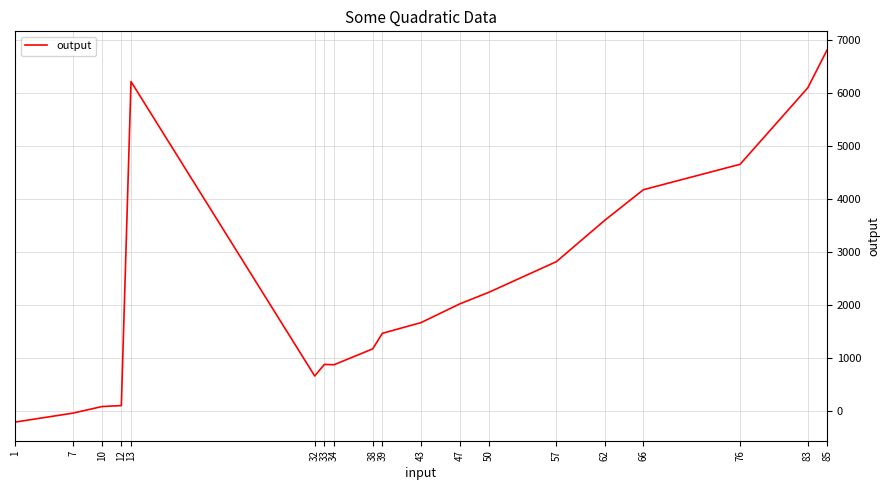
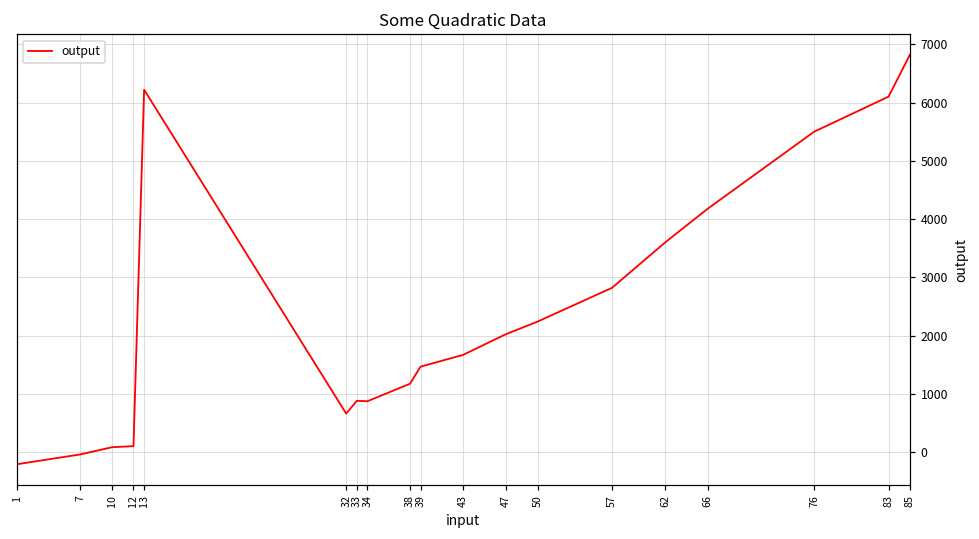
  {
    "1": -200,
    "7": 0,
    "10": 100,
    "12": 100,
    "13": 6200,
    "32": 700,
    "33": 900,
    "34": 900,
    "38": 1200,
    "39": 1500,
    "43": 1700,
    "47": 2000,
    "50": 2200,
    "57": 2800,
    "62": 3600,
    "66": 4200,
-   "76": 4700,
+   "76": 5500,
    "83": 6100,
    "85": 6800
  }
